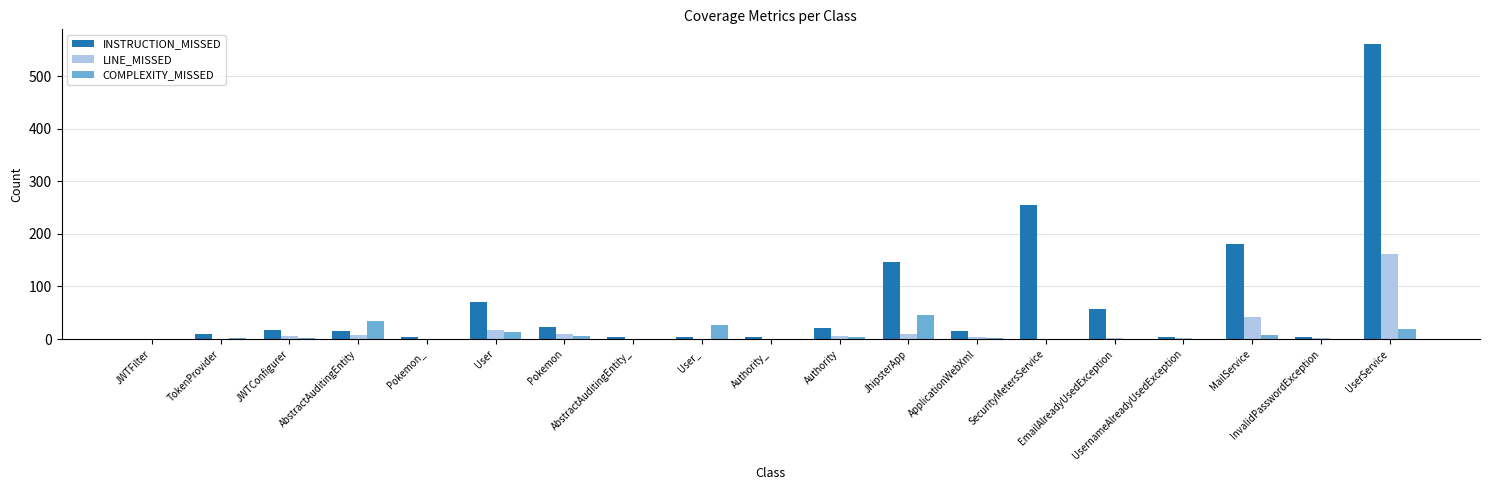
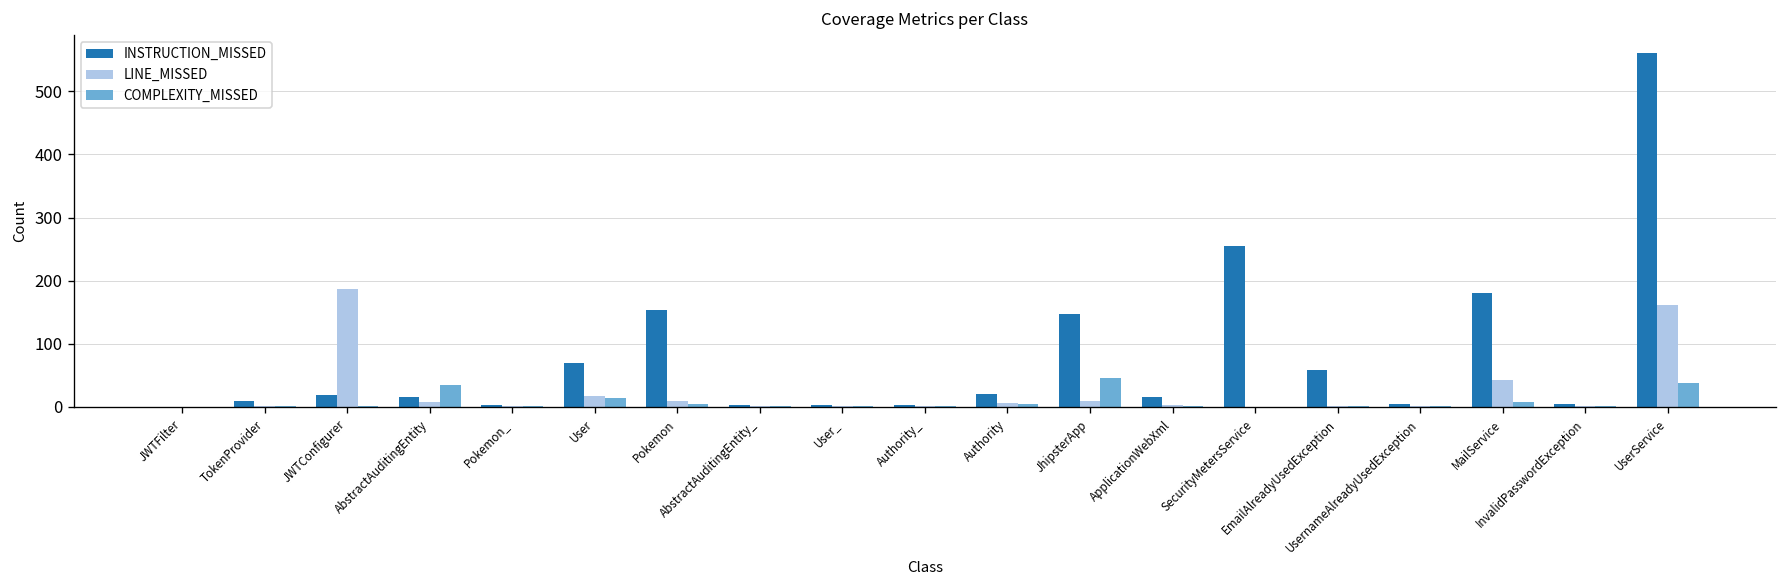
  {
    "INSTRUCTION_MISSED": {
      "JWTFilter": 0,
      "TokenProvider": 10,
      "JWTConfigurer": 20,
      "AbstractAuditingEntity": 20,
      "User": 70,
-     "Pokemon": 20,
+     "Pokemon": 150,
      "Authority": 20,
      "JhipsterApp": 150,
      "ApplicationWebXml": 20,
      "SecurityMetersService": 260,
      "EmailAlreadyUsedException": 60,
      "MailService": 180,
      "UserService": 560
    },
    "LINE_MISSED": {
      "JWTFilter": 0,
-     "JWTConfigurer": 10,
+     "JWTConfigurer": 190,
      "AbstractAuditingEntity": 10,
      "User": 20,
      "Pokemon": 10,
      "Authority": 10,
      "JhipsterApp": 10,
      "SecurityMetersService": 0,
      "MailService": 40,
      "UserService": 160
    },
    "COMPLEXITY_MISSED": {
      "JWTFilter": 0,
      "AbstractAuditingEntity": 40,
      "User": 10,
      "Pokemon": 10,
-     "User_": 30,
+     "User_": 0,
      "JhipsterApp": 50,
      "SecurityMetersService": 0,
      "MailService": 10,
-     "UserService": 20
+     "UserService": 40
    }
  }
